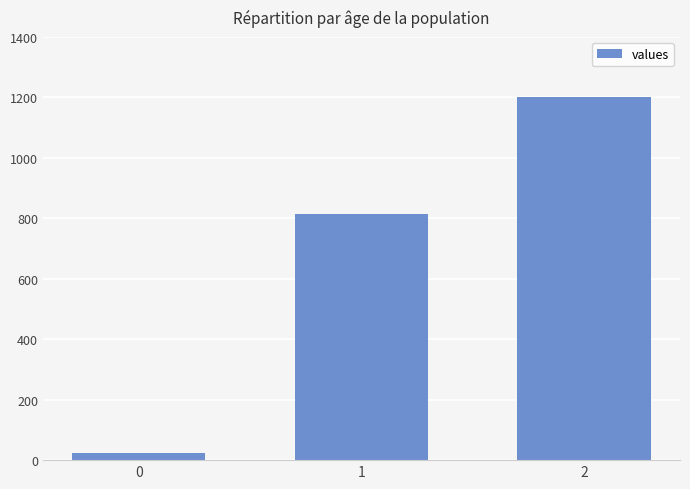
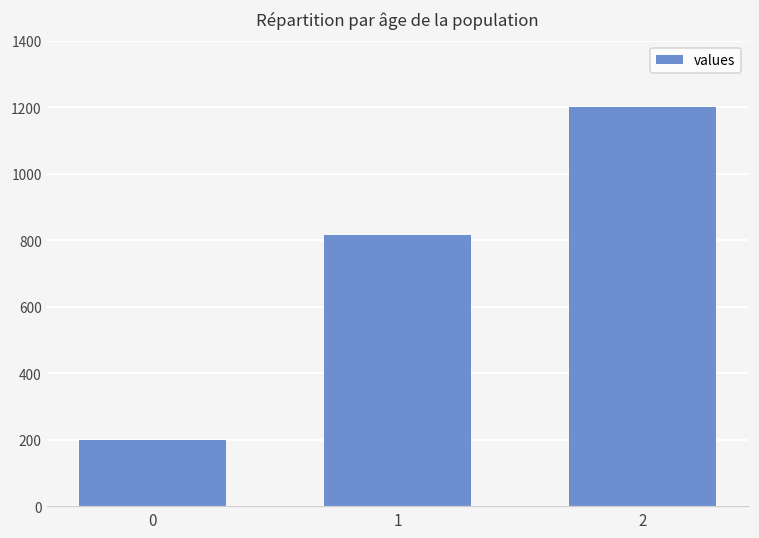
  {
-   "0": 20,
+   "0": 200,
    "1": 820,
    "2": 1200
  }
